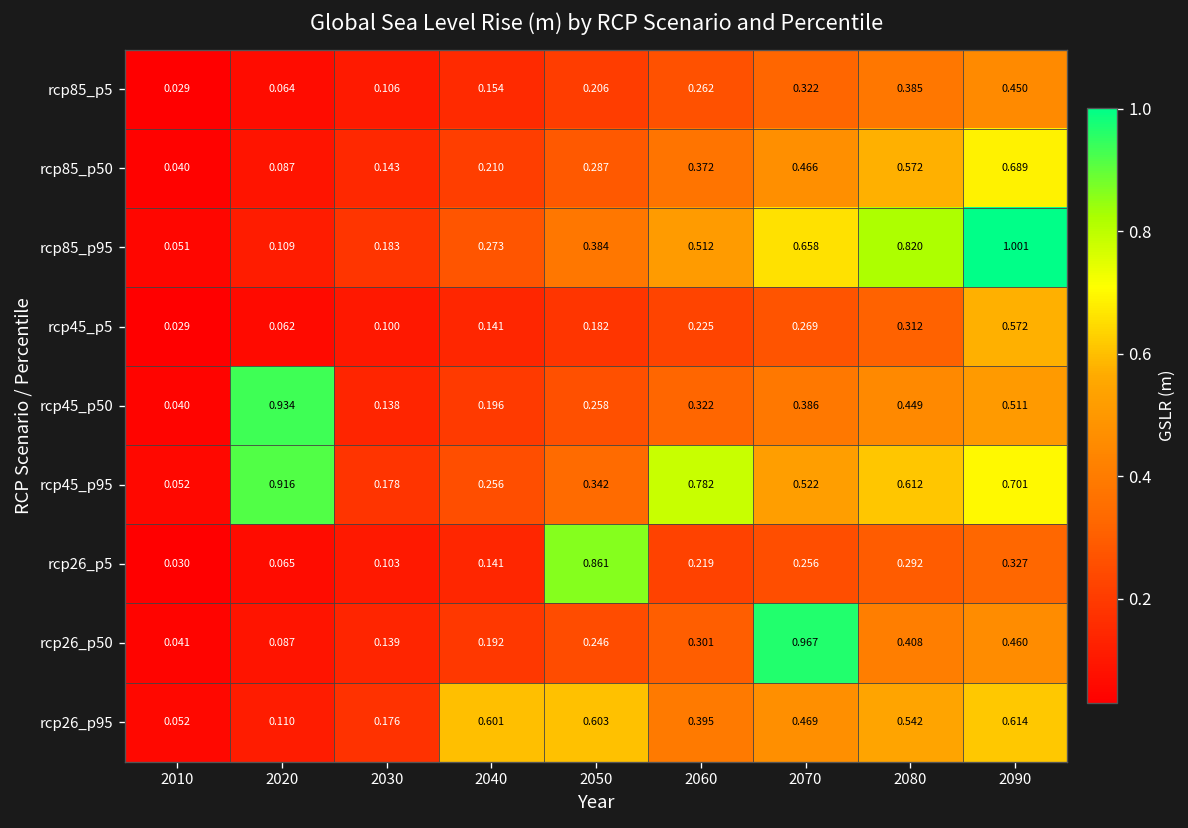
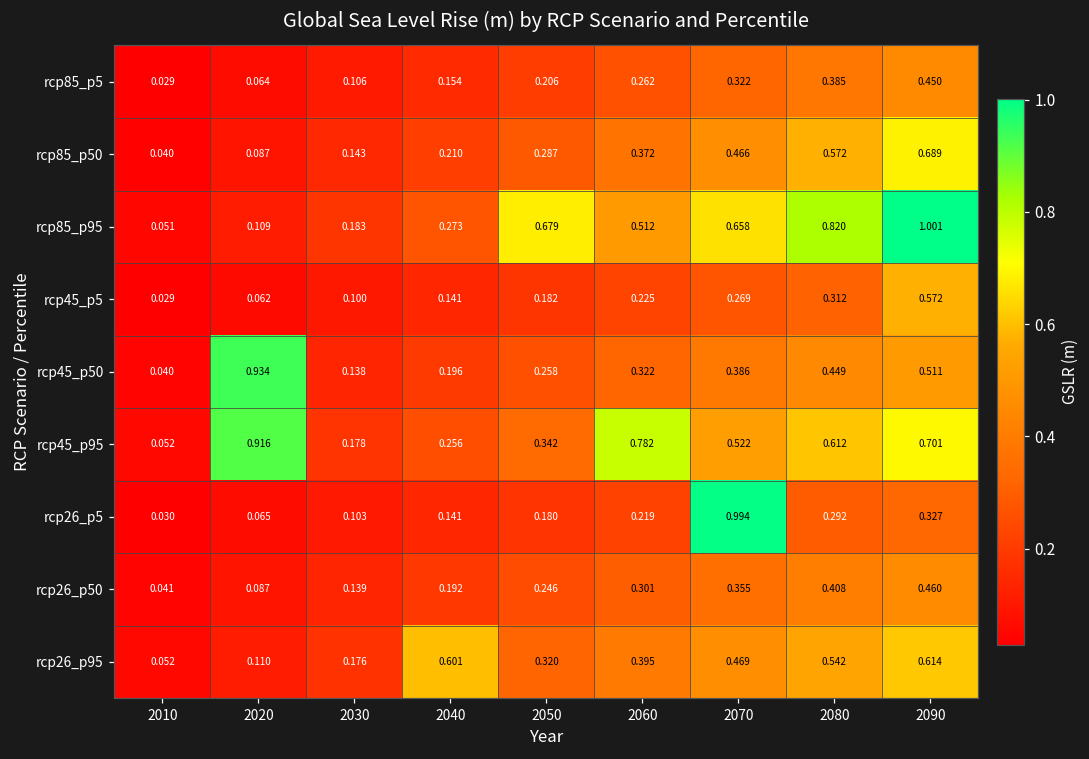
  {
    "rcp85_p5": {
      "2010": 0.029,
      "2020": 0.064,
      "2030": 0.106,
      "2040": 0.154,
      "2050": 0.206,
      "2060": 0.262,
      "2070": 0.322,
      "2080": 0.385,
      "2090": 0.450
    },
    "rcp85_p50": {
      "2010": 0.040,
      "2020": 0.087,
      "2030": 0.143,
      "2040": 0.210,
      "2050": 0.287,
      "2060": 0.372,
      "2070": 0.466,
      "2080": 0.572,
      "2090": 0.689
    },
    "rcp85_p95": {
      "2010": 0.051,
      "2020": 0.109,
      "2030": 0.183,
      "2040": 0.273,
-     "2050": 0.384,
+     "2050": 0.679,
      "2060": 0.512,
      "2070": 0.658,
      "2080": 0.820,
      "2090": 1.001
    },
    "rcp45_p5": {
      "2010": 0.029,
      "2020": 0.062,
      "2030": 0.100,
      "2040": 0.141,
      "2050": 0.182,
      "2060": 0.225,
      "2070": 0.269,
      "2080": 0.312,
      "2090": 0.572
    },
    "rcp45_p50": {
      "2010": 0.040,
      "2020": 0.934,
      "2030": 0.138,
      "2040": 0.196,
      "2050": 0.258,
      "2060": 0.322,
      "2070": 0.386,
      "2080": 0.449,
      "2090": 0.511
    },
    "rcp45_p95": {
      "2010": 0.052,
      "2020": 0.916,
      "2030": 0.178,
      "2040": 0.256,
      "2050": 0.342,
      "2060": 0.782,
      "2070": 0.522,
      "2080": 0.612,
      "2090": 0.701
    },
    "rcp26_p5": {
      "2010": 0.030,
      "2020": 0.065,
      "2030": 0.103,
      "2040": 0.141,
-     "2050": 0.861,
+     "2050": 0.180,
      "2060": 0.219,
-     "2070": 0.256,
+     "2070": 0.994,
      "2080": 0.292,
      "2090": 0.327
    },
    "rcp26_p50": {
      "2010": 0.041,
      "2020": 0.087,
      "2030": 0.139,
      "2040": 0.192,
      "2050": 0.246,
      "2060": 0.301,
-     "2070": 0.967,
+     "2070": 0.355,
      "2080": 0.408,
      "2090": 0.460
    },
    "rcp26_p95": {
      "2010": 0.052,
      "2020": 0.110,
      "2030": 0.176,
      "2040": 0.601,
-     "2050": 0.603,
+     "2050": 0.320,
      "2060": 0.395,
      "2070": 0.469,
      "2080": 0.542,
      "2090": 0.614
    }
  }
